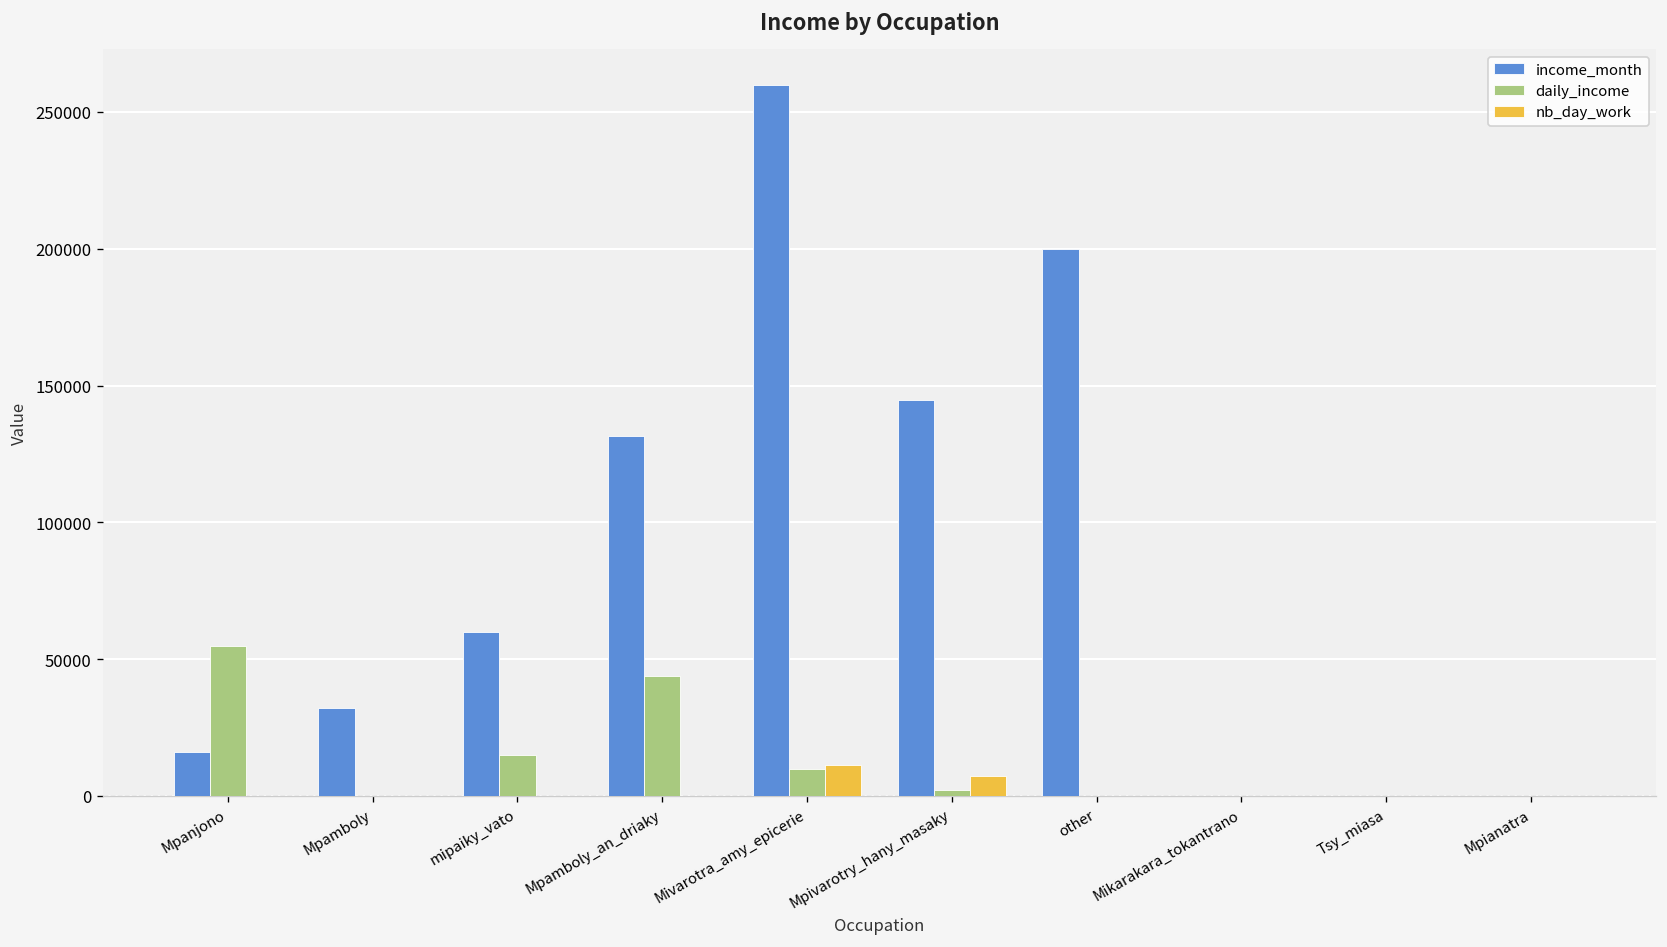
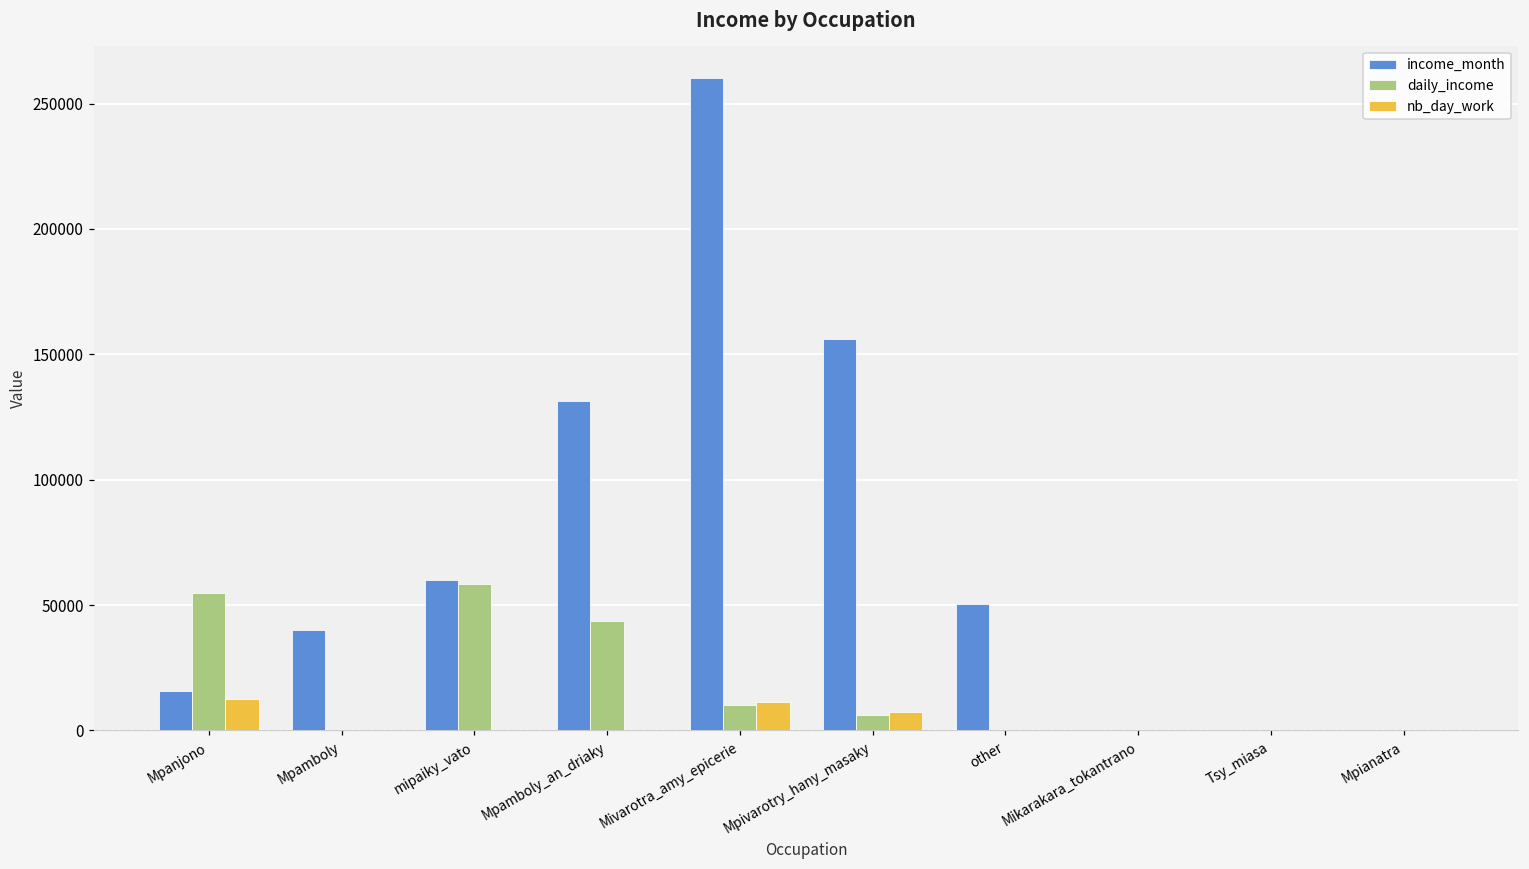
  {
    "income_month": {
      "Mpanjono": 16000,
-     "Mpamboly": 32000,
+     "Mpamboly": 40000,
      "mipaiky_vato": 60000,
      "Mpamboly_an_driaky": 131000,
      "Mivarotra_amy_epicerie": 260000,
-     "Mpivarotry_hany_masaky": 145000,
-     "other": 200000,
+     "Mpivarotry_hany_masaky": 156000,
+     "other": 50000,
      "Mikarakara_tokantrano": 0,
      "Tsy_miasa": 0,
      "Mpianatra": 0
    },
    "daily_income": {
      "Mpanjono": 55000,
      "Mpamboly": 0,
-     "mipaiky_vato": 15000,
+     "mipaiky_vato": 58000,
      "Mpamboly_an_driaky": 44000,
      "Mivarotra_amy_epicerie": 10000,
-     "Mpivarotry_hany_masaky": 2000,
+     "Mpivarotry_hany_masaky": 6000,
      "other": 0,
      "Mikarakara_tokantrano": 0,
      "Tsy_miasa": 0,
      "Mpianatra": 0
    },
    "nb_day_work": {
-     "Mpanjono": 0,
+     "Mpanjono": 12000,
      "Mpamboly": 0,
      "Mivarotra_amy_epicerie": 11000,
      "Mpivarotry_hany_masaky": 7000,
      "other": 0,
      "Mikarakara_tokantrano": 0,
      "Tsy_miasa": 0,
      "Mpianatra": 0
    }
  }
